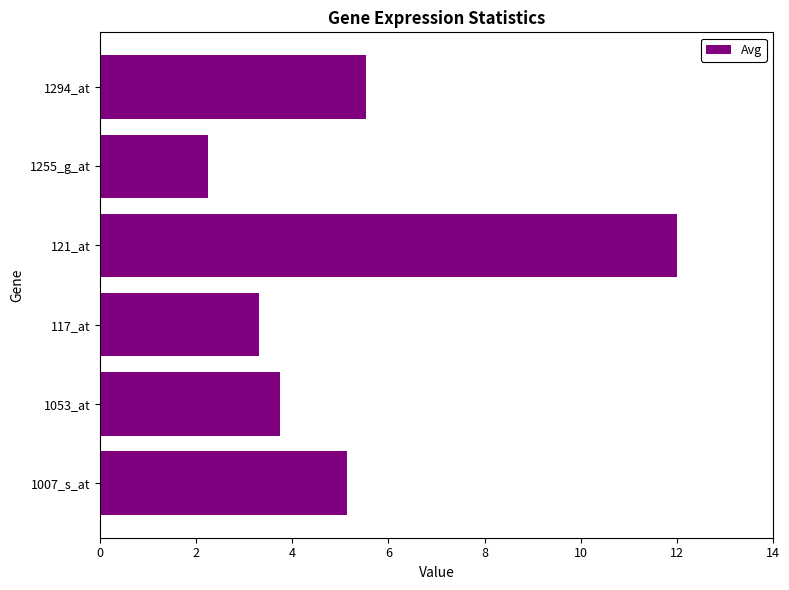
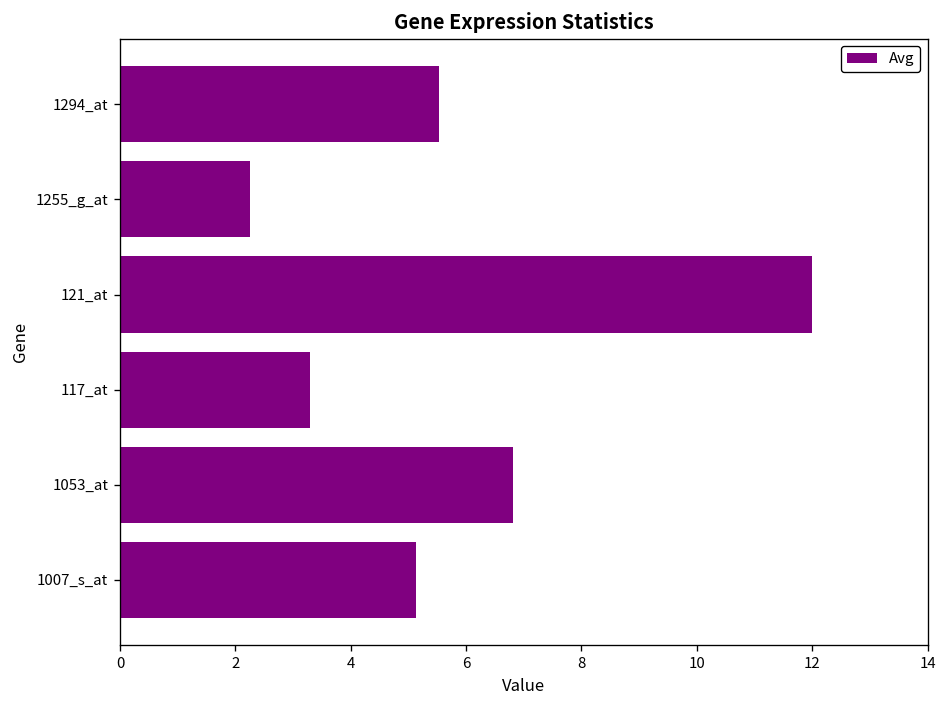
  {
    "1294_at": 5.5,
    "1255_g_at": 2.3,
    "121_at": 12.0,
    "117_at": 3.3,
-   "1053_at": 3.7,
+   "1053_at": 6.8,
    "1007_s_at": 5.1
  }
